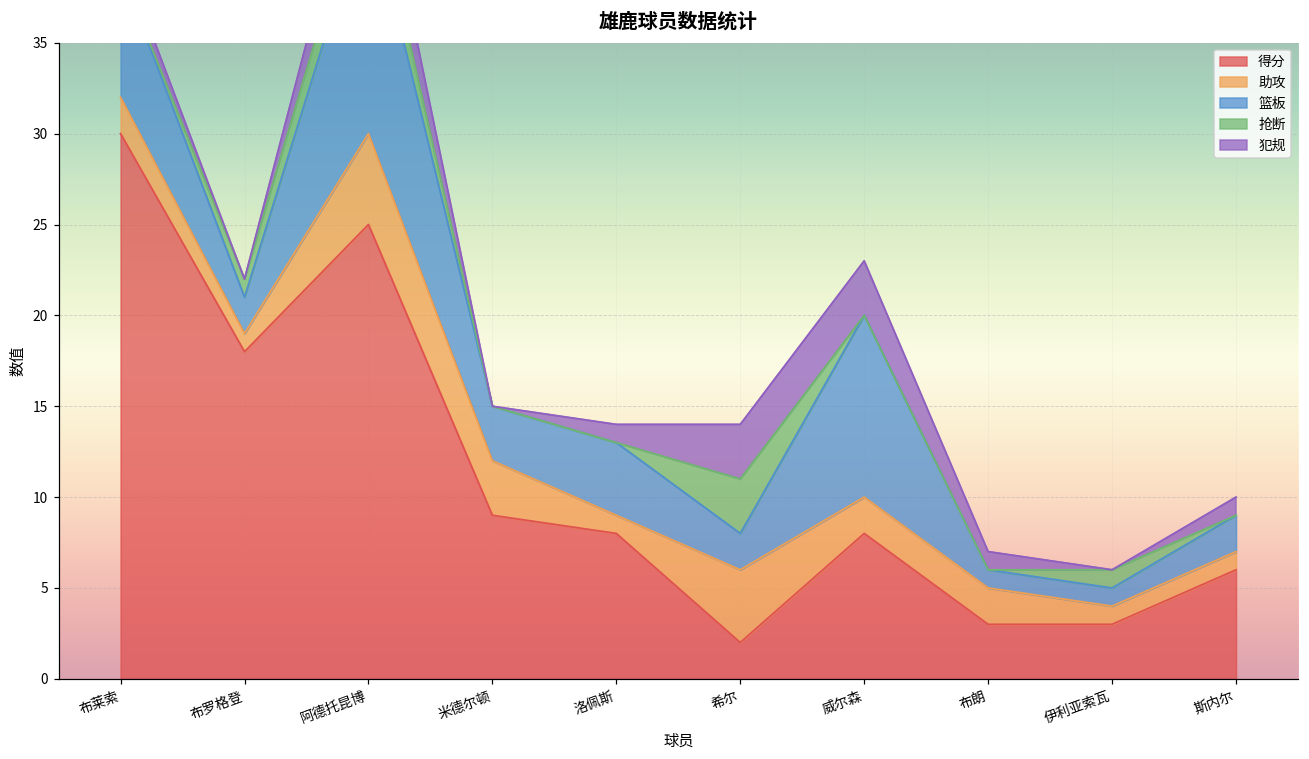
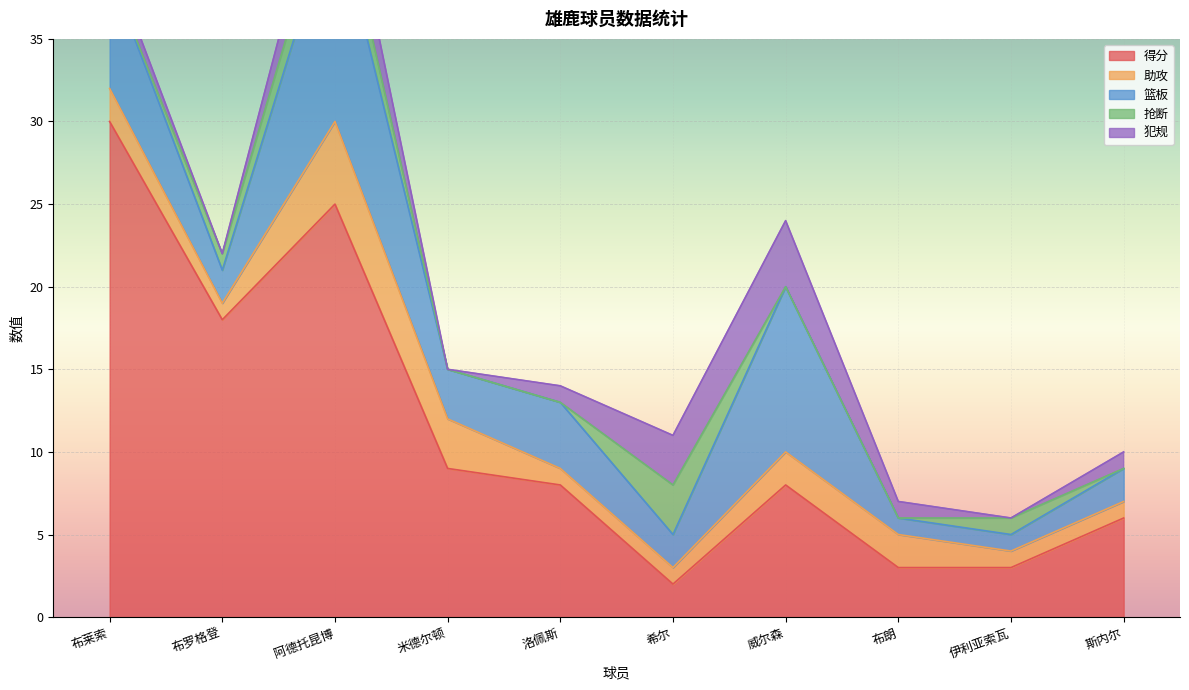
  {
    "得分": {
      "布莱索": 30,
      "布罗格登": 18,
      "阿德托昆博": 25,
      "米德尔顿": 9,
      "洛佩斯": 8,
      "希尔": 2,
      "威尔森": 8,
      "布朗": 3,
      "伊利亚索瓦": 3,
      "斯内尔": 6
    },
    "助攻": {
      "布莱索": 2,
      "布罗格登": 1,
      "阿德托昆博": 5,
      "米德尔顿": 3,
      "洛佩斯": 1,
-     "希尔": 4,
+     "希尔": 1,
      "威尔森": 2,
      "布朗": 2,
      "伊利亚索瓦": 1,
      "斯内尔": 1
    },
    "篮板": {
      "布罗格登": 2,
      "希尔": 2,
      "伊利亚索瓦": 1
    },
    "抢断": {
      "希尔": 3
    },
    "犯规": {
      "洛佩斯": 1,
      "希尔": 3,
-     "威尔森": 3,
+     "威尔森": 4,
      "布朗": 1,
      "斯内尔": 1
    }
  }
